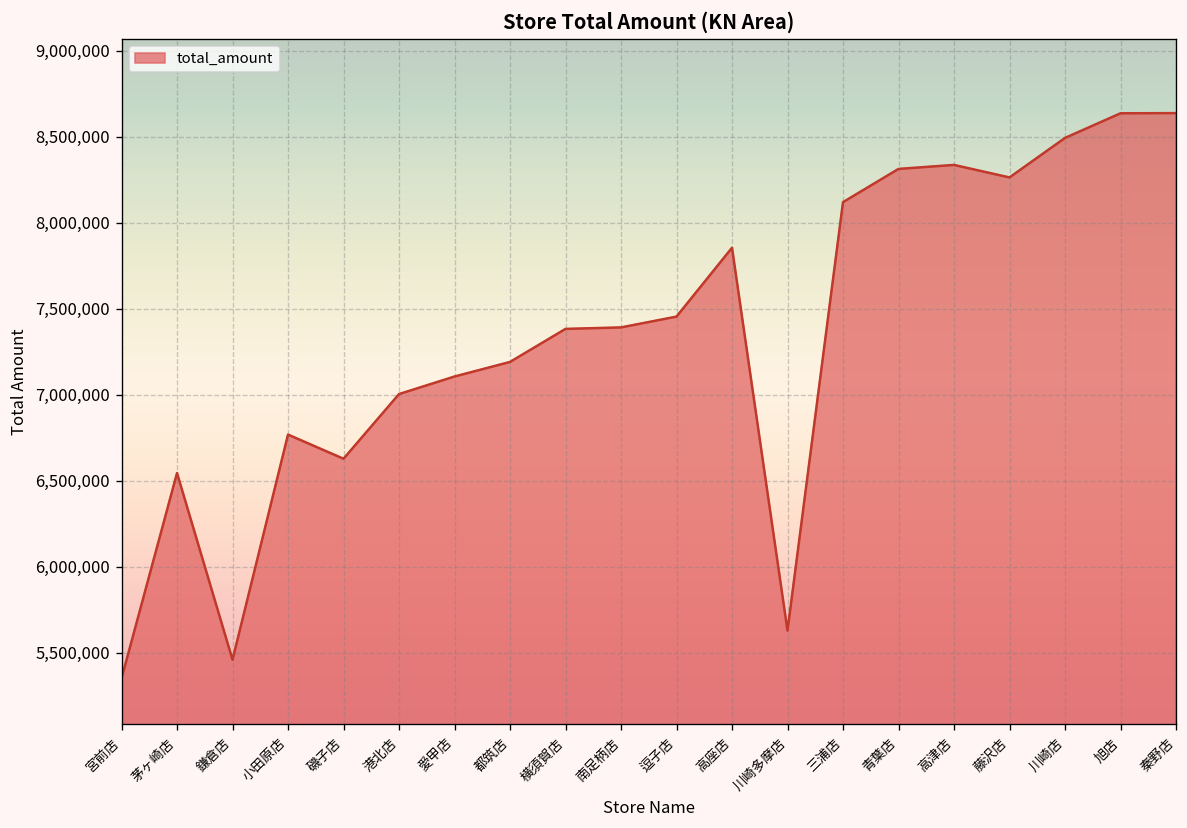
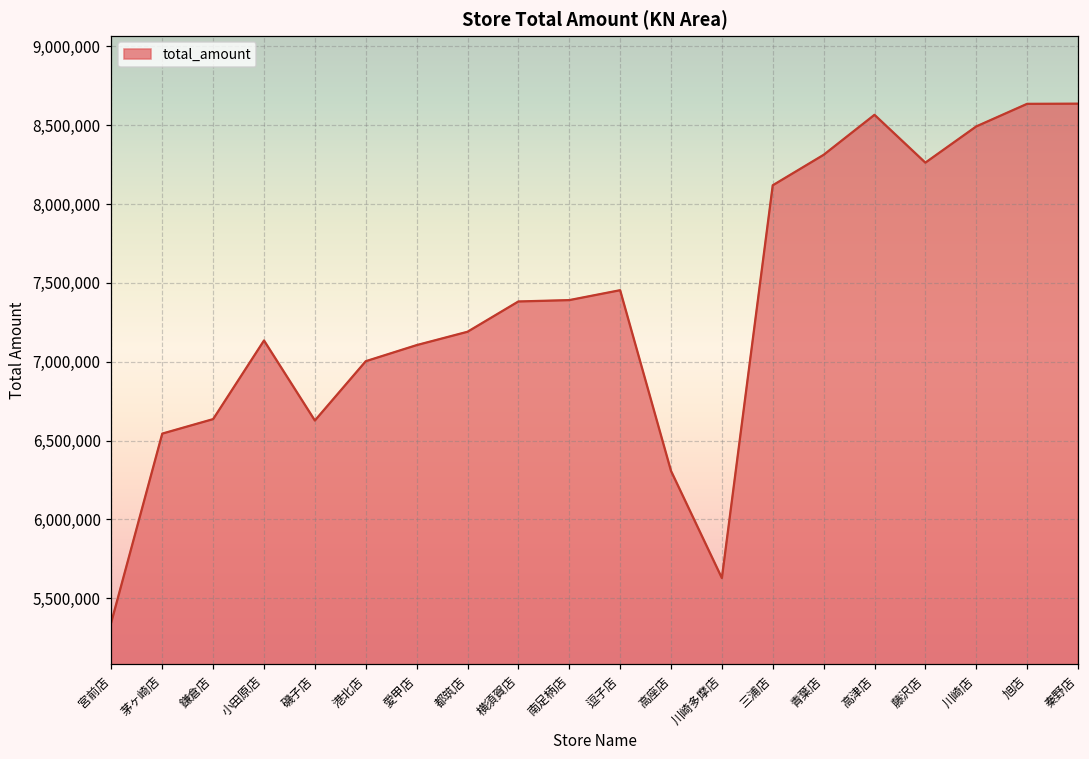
  {
    "宮前店": "5,350,000",
    "茅ヶ崎店": "6,540,000",
-   "鎌倉店": "5,460,000",
-   "小田原店": "6,770,000",
+   "鎌倉店": "6,640,000",
+   "小田原店": "7,130,000",
    "磯子店": "6,630,000",
    "港北店": "7,000,000",
    "愛甲店": "7,110,000",
    "都筑店": "7,190,000",
    "横須賀店": "7,380,000",
    "南足柄店": "7,390,000",
    "逗子店": "7,450,000",
-   "高座店": "7,850,000",
+   "高座店": "6,310,000",
    "川崎多摩店": "5,630,000",
    "三浦店": "8,120,000",
    "青葉店": "8,310,000",
-   "高津店": "8,340,000",
+   "高津店": "8,570,000",
    "藤沢店": "8,260,000",
    "川崎店": "8,490,000",
    "旭店": "8,640,000",
    "秦野店": "8,640,000"
  }
